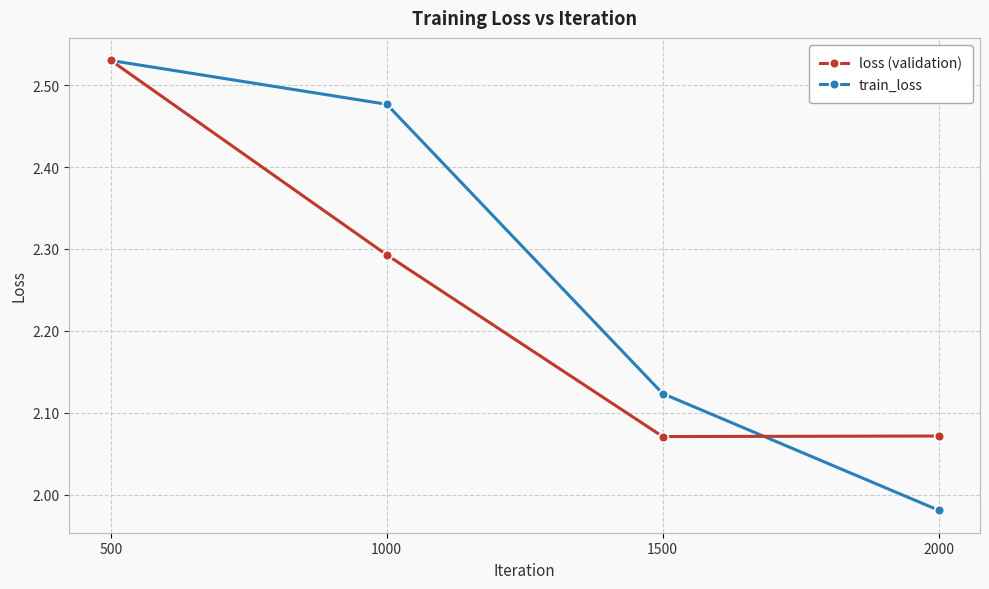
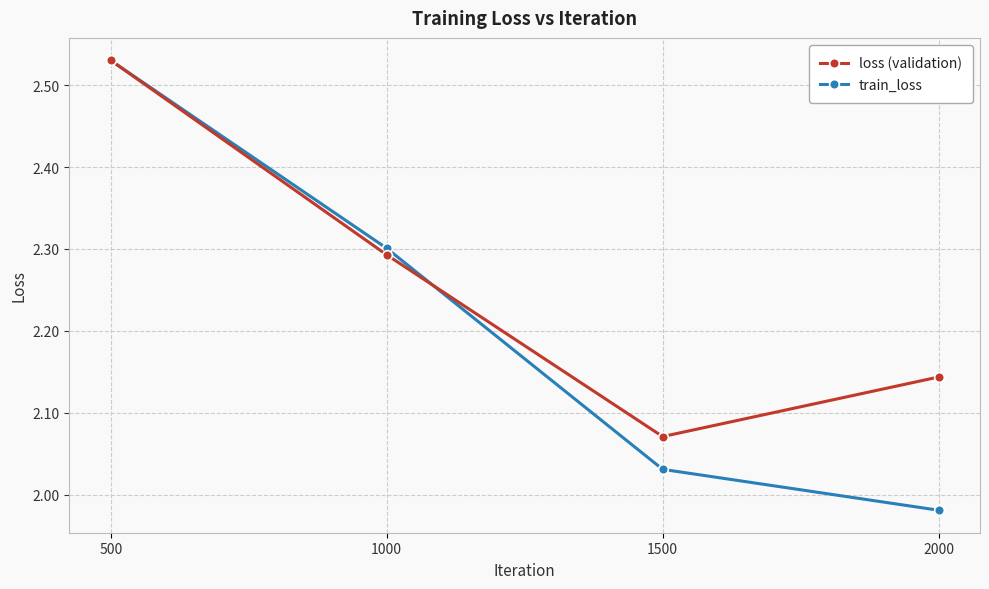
  {
    "loss (validation)": {
      "1000": 2.29,
      "1500": 2.07,
-     "2000": 2.07
+     "2000": 2.14
    },
    "train_loss": {
-     "1000": 2.48,
-     "1500": 2.12,
+     "1000": 2.30,
+     "1500": 2.03,
      "2000": 1.98
    }
  }
